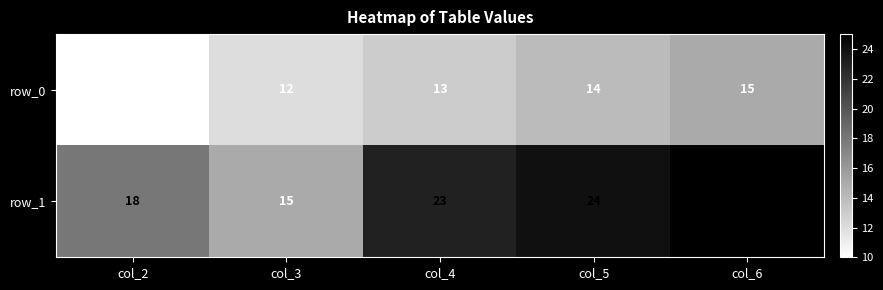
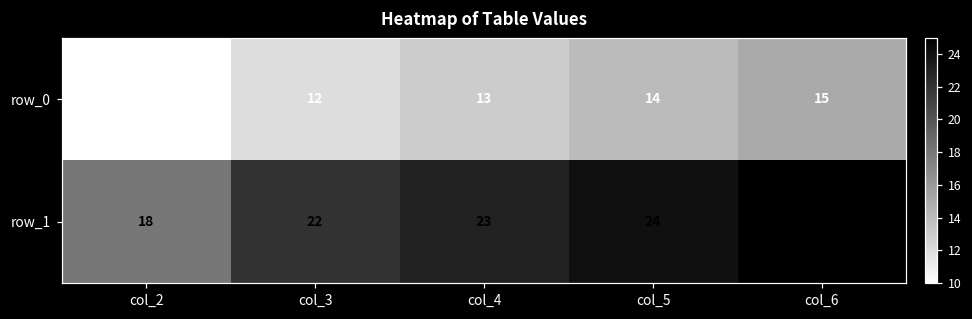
  {
    "row_0": {
      "col_4": 13,
      "col_5": 14,
      "col_6": 15
    },
    "row_1": {
      "col_2": 18,
-     "col_3": 15
+     "col_3": 22
    }
  }
